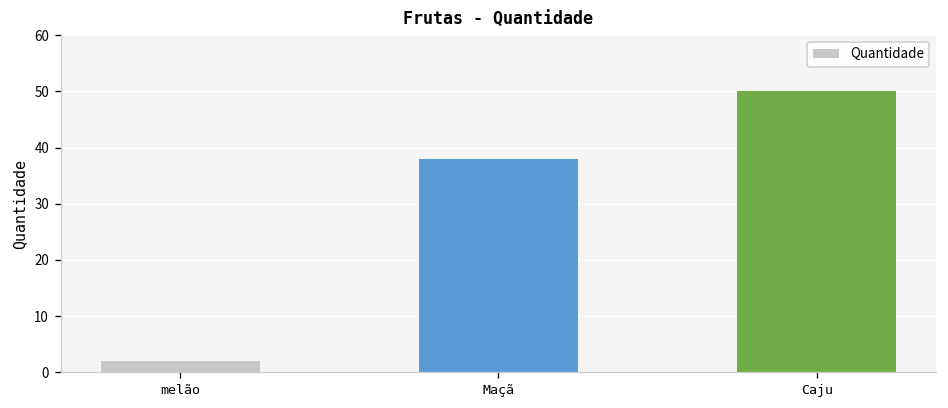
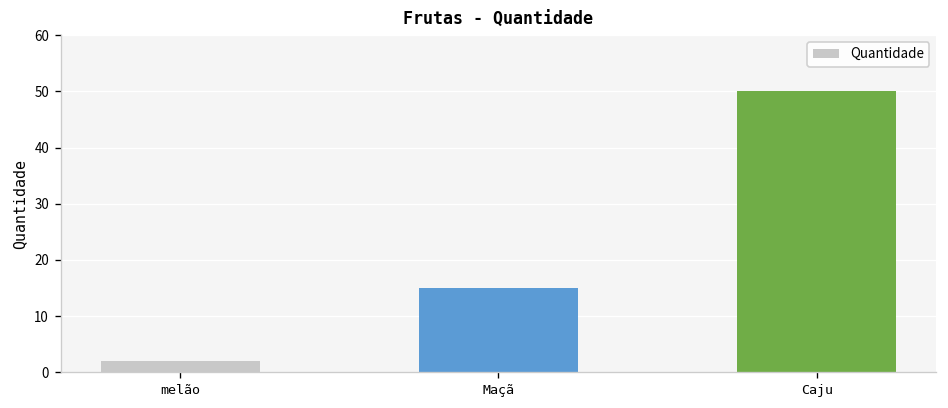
  {
    "melão": 2,
-   "Maçã": 38,
+   "Maçã": 15,
    "Caju": 50
  }
